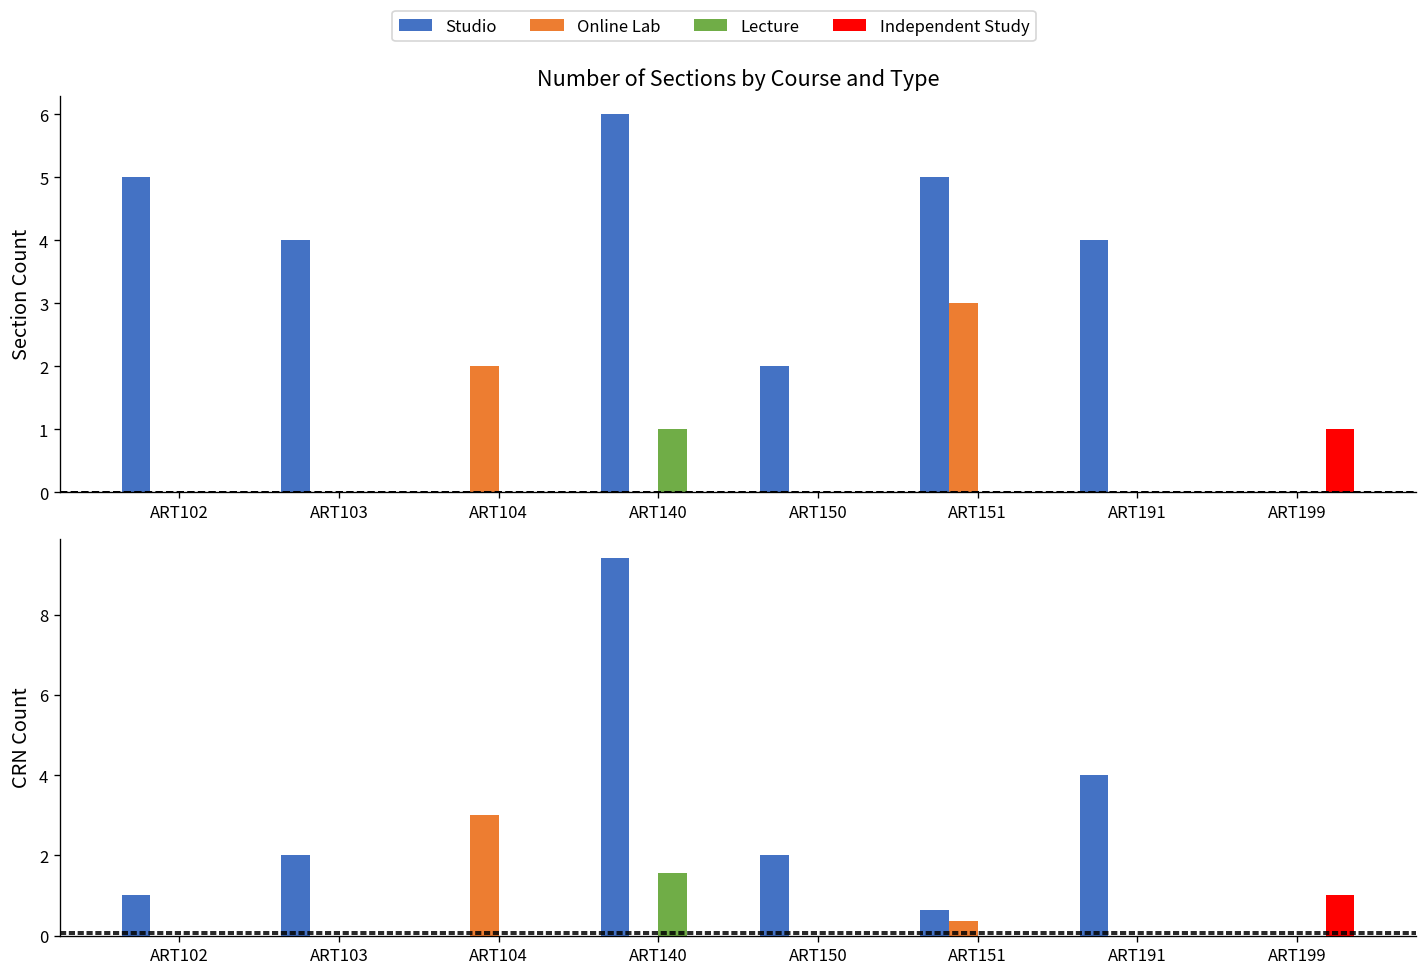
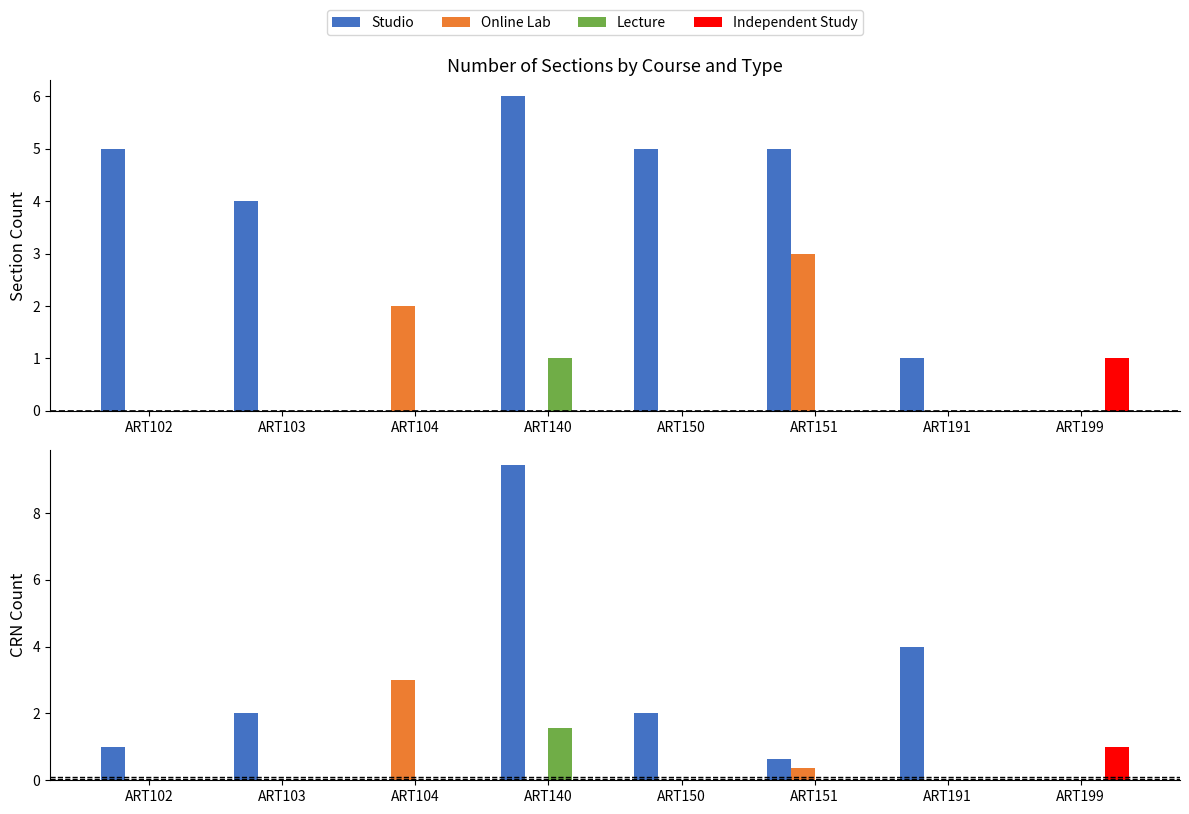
  {
    "Number of Sections by Course and Type": {
      "Studio": {
        "ART102": 5,
        "ART103": 4,
        "ART104": 0,
        "ART140": 6,
-       "ART150": 2,
+       "ART150": 5,
        "ART151": 5,
-       "ART191": 4,
+       "ART191": 1,
        "ART199": 0
      },
      "Online Lab": {
        "ART102": 0,
        "ART103": 0,
        "ART104": 2,
        "ART140": 0,
        "ART150": 0,
        "ART151": 3,
        "ART191": 0,
        "ART199": 0
      },
      "Lecture": {
        "ART102": 0,
        "ART103": 0,
        "ART104": 0,
        "ART140": 1,
        "ART150": 0,
        "ART151": 0,
        "ART191": 0,
        "ART199": 0
      },
      "Independent Study": {
        "ART102": 0,
        "ART103": 0,
        "ART104": 0,
        "ART140": 0,
        "ART150": 0,
        "ART151": 0,
        "ART191": 0,
        "ART199": 1
      }
    }
  }
